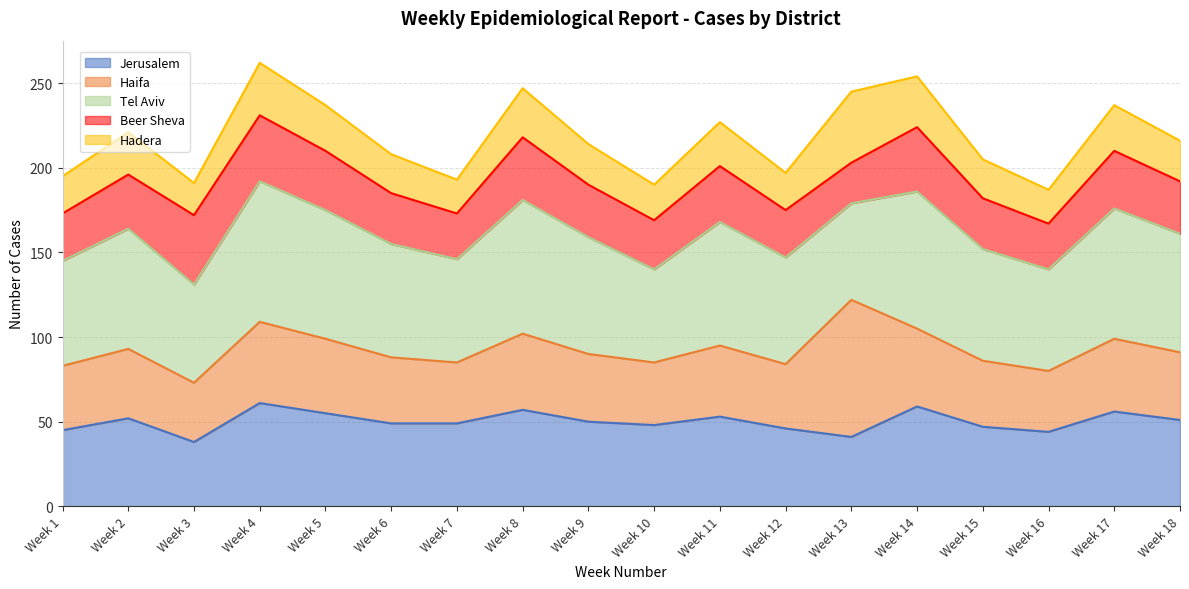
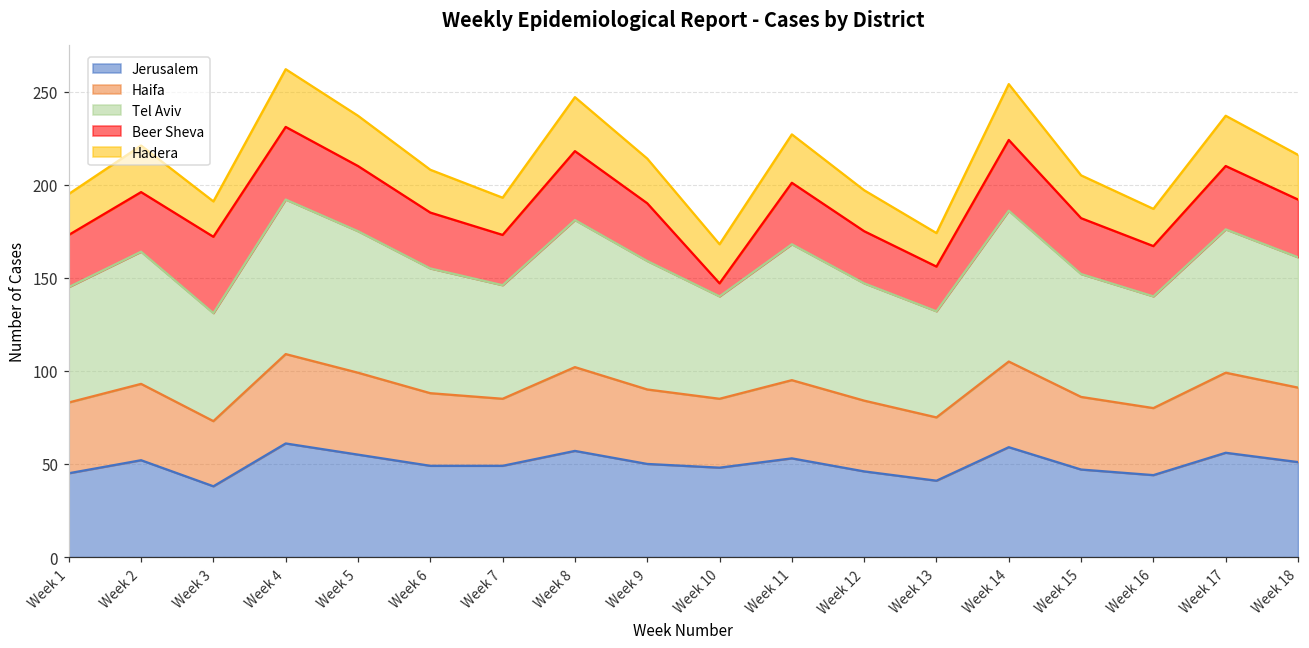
  {
    "Jerusalem": {
      "Week 1": 45,
      "Week 2": 52,
      "Week 3": 38,
      "Week 4": 61,
      "Week 5": 55,
      "Week 6": 49,
      "Week 7": 49,
      "Week 8": 57,
      "Week 9": 50,
      "Week 10": 48,
      "Week 11": 53,
      "Week 12": 46,
      "Week 13": 41,
      "Week 14": 59,
      "Week 15": 47,
      "Week 16": 44,
      "Week 17": 56,
      "Week 18": 51
    },
    "Haifa": {
      "Week 1": 38,
      "Week 2": 41,
      "Week 3": 35,
      "Week 4": 48,
      "Week 5": 44,
      "Week 6": 39,
      "Week 7": 36,
      "Week 8": 45,
      "Week 9": 40,
      "Week 10": 37,
      "Week 11": 42,
      "Week 12": 38,
-     "Week 13": 81,
+     "Week 13": 34,
      "Week 14": 46,
      "Week 15": 39,
      "Week 16": 36,
      "Week 17": 43,
      "Week 18": 40
    },
    "Tel Aviv": {
      "Week 1": 62,
      "Week 2": 71,
      "Week 3": 58,
      "Week 4": 83,
      "Week 5": 76,
      "Week 6": 67,
      "Week 7": 61,
      "Week 8": 79,
      "Week 9": 69,
      "Week 10": 55,
      "Week 11": 73,
      "Week 12": 63,
      "Week 13": 57,
      "Week 14": 81,
      "Week 15": 66,
      "Week 16": 60,
      "Week 17": 77,
      "Week 18": 70
    },
    "Beer Sheva": {
      "Week 1": 28,
      "Week 2": 32,
      "Week 3": 41,
      "Week 4": 39,
      "Week 5": 35,
      "Week 6": 30,
      "Week 7": 27,
      "Week 8": 37,
      "Week 9": 31,
-     "Week 10": 29,
+     "Week 10": 7,
      "Week 11": 33,
      "Week 12": 28,
      "Week 13": 24,
      "Week 14": 38,
      "Week 15": 30,
      "Week 16": 27,
      "Week 17": 34,
      "Week 18": 31
    },
    "Hadera": {
      "Week 1": 22,
      "Week 3": 19,
      "Week 4": 31,
      "Week 5": 27,
      "Week 6": 23,
      "Week 7": 20,
      "Week 8": 29,
      "Week 9": 24,
      "Week 10": 21,
      "Week 11": 26,
      "Week 12": 22,
-     "Week 13": 42,
+     "Week 13": 18,
      "Week 14": 30,
      "Week 15": 23,
      "Week 16": 20,
      "Week 17": 27,
      "Week 18": 24
    }
  }
